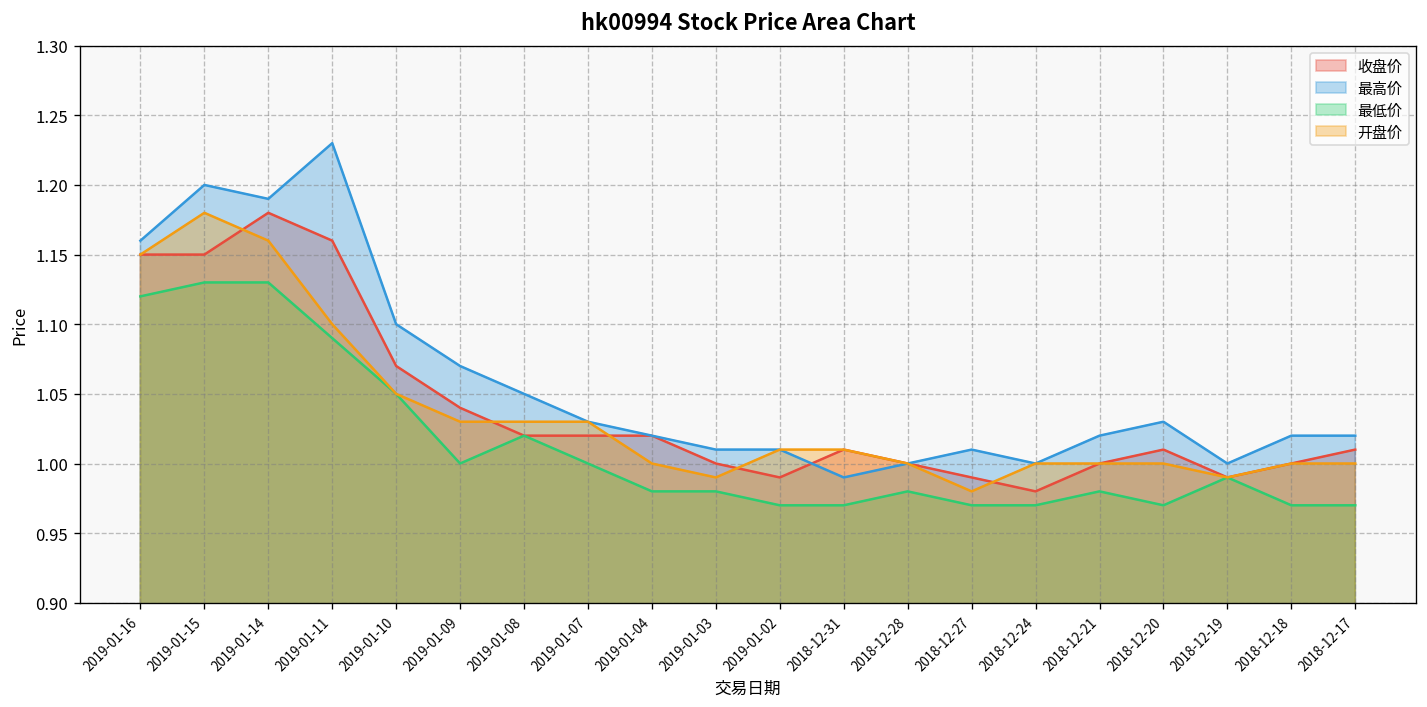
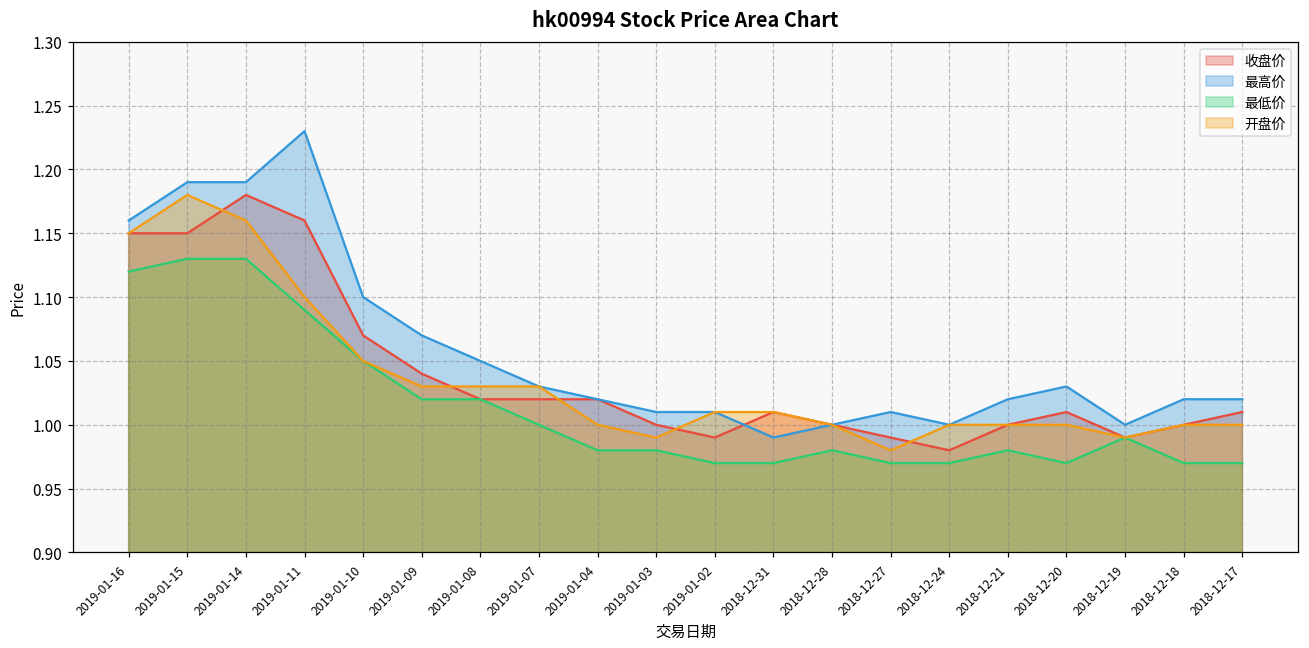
  {
    "最高价": {
      "2019-01-16": 1.16,
-     "2019-01-15": 1.20,
+     "2019-01-15": 1.19,
      "2019-01-14": 1.19,
      "2019-01-11": 1.23,
      "2019-01-10": 1.10,
      "2019-01-09": 1.07,
      "2019-01-08": 1.05,
      "2019-01-03": 1.01,
      "2018-12-31": 0.99,
      "2018-12-27": 1.01,
      "2018-12-21": 1.02,
      "2018-12-20": 1.03,
      "2018-12-19": 1.00,
      "2018-12-18": 1.02,
      "2018-12-17": 1.02
    },
    "最低价": {
      "2019-01-16": 1.12,
      "2019-01-15": 1.13,
      "2019-01-14": 1.13,
      "2019-01-11": 1.09,
-     "2019-01-09": 1.00,
+     "2019-01-09": 1.02,
      "2019-01-07": 1.00,
      "2019-01-04": 0.98,
      "2019-01-03": 0.98,
      "2019-01-02": 0.97,
      "2018-12-31": 0.97,
      "2018-12-28": 0.98,
      "2018-12-27": 0.97,
      "2018-12-24": 0.97,
      "2018-12-21": 0.98,
      "2018-12-20": 0.97,
      "2018-12-18": 0.97,
      "2018-12-17": 0.97
    }
  }
